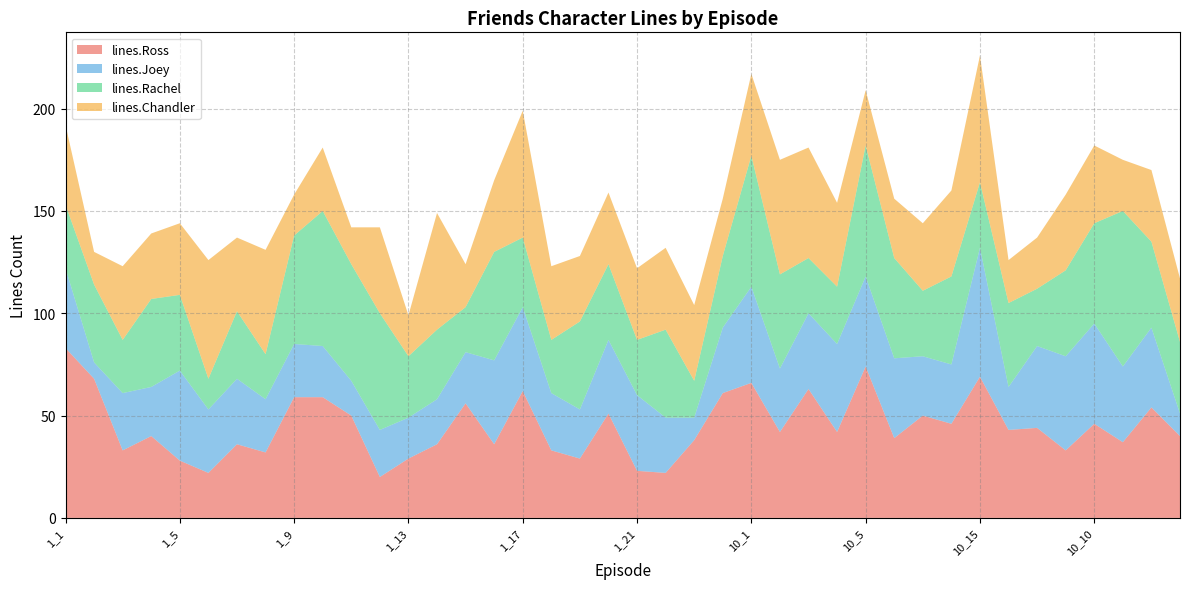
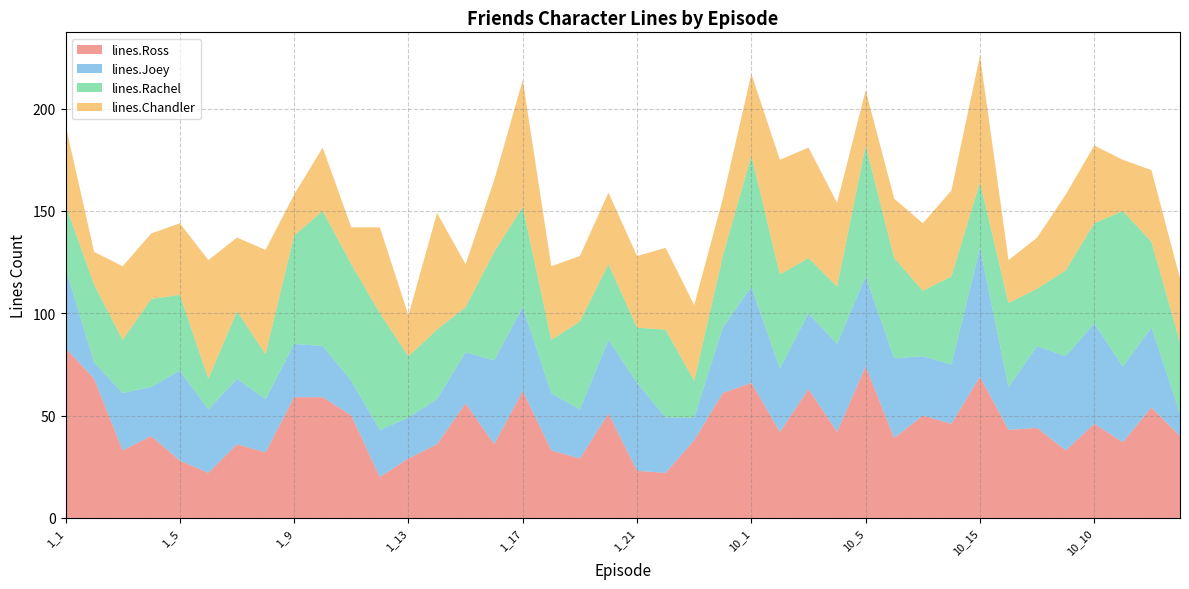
  {
    "lines.Ross": {
      "1_1": 83,
      "1_5": 28,
      "1_9": 59,
      "1_13": 29,
      "1_17": 62,
      "1_21": 23,
      "10_1": 66,
      "10_5": 74,
      "10_15": 69,
      "10_10": 46
    },
    "lines.Joey": {
      "1_1": 39,
      "1_5": 44,
      "1_9": 26,
      "1_13": 20,
      "1_17": 41,
-     "1_21": 37,
+     "1_21": 43,
      "10_1": 47,
      "10_5": 44,
      "10_15": 63,
      "10_10": 49
    },
    "lines.Rachel": {
      "1_1": 31,
      "1_5": 37,
      "1_9": 53,
      "1_13": 30,
-     "1_17": 34,
+     "1_17": 49,
      "1_21": 27,
      "10_1": 64,
      "10_5": 64,
      "10_15": 32,
      "10_10": 49
    },
    "lines.Chandler": {
      "1_1": 39,
      "1_5": 35,
      "1_9": 20,
      "1_13": 20,
      "1_17": 62,
      "1_21": 35,
      "10_1": 40,
      "10_5": 27,
      "10_15": 62,
      "10_10": 38
    }
  }
